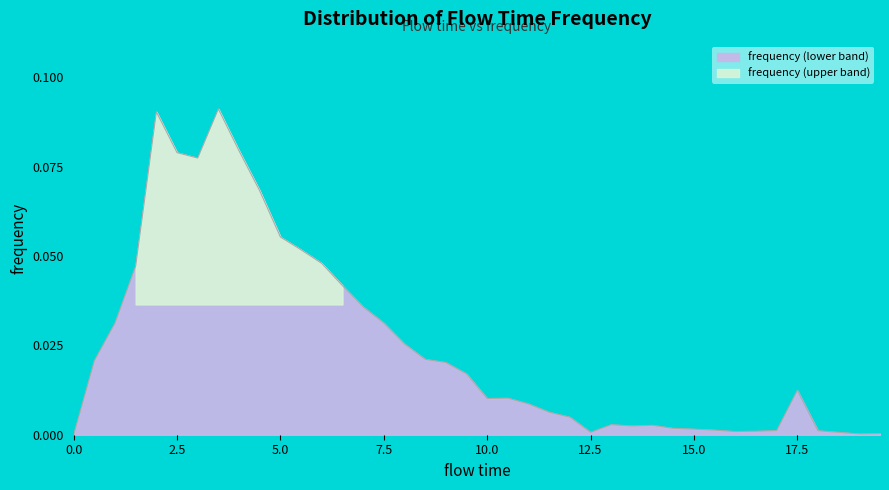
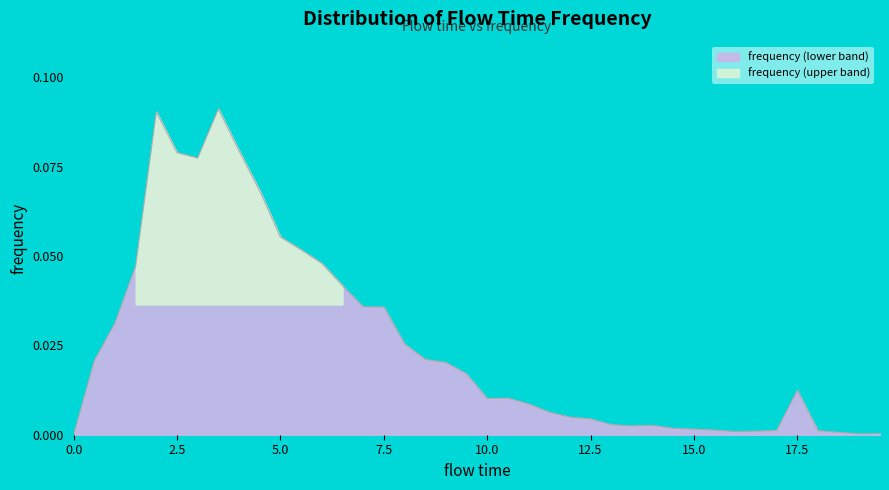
  {
    "frequency (lower band)": {
      "0.0": 0.000,
-     "7.5": 0.031,
+     "7.5": 0.036,
      "10.0": 0.010,
-     "12.5": 0.001,
+     "12.5": 0.004,
      "15.0": 0.002,
      "17.5": 0.012
    }
  }
